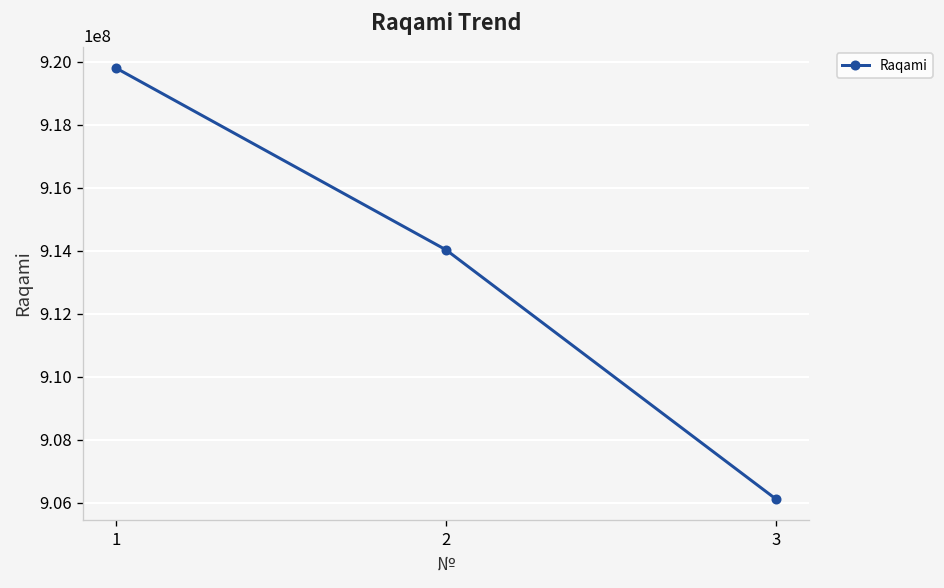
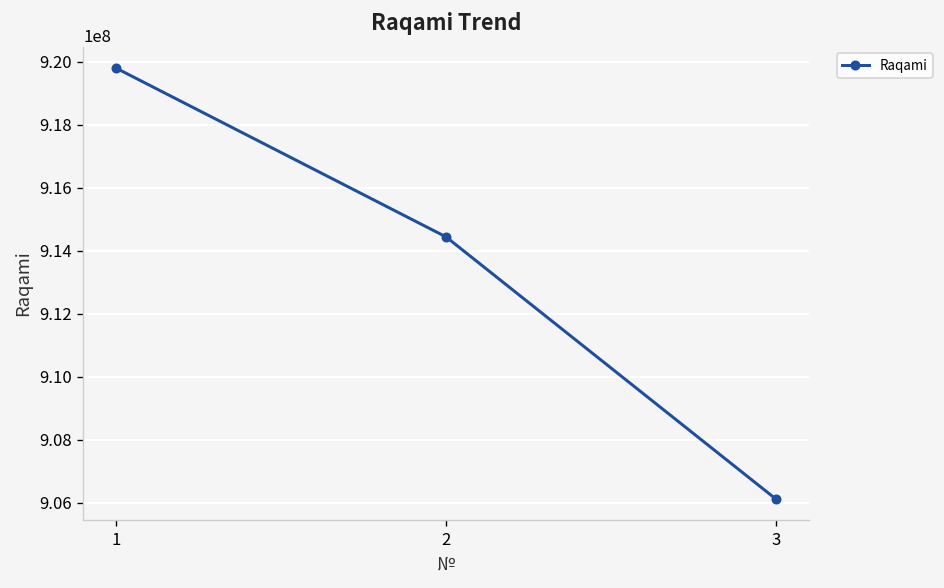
  {
    "1": 919800000,
-   "2": 914000000,
+   "2": 914400000,
    "3": 906100000
  }
